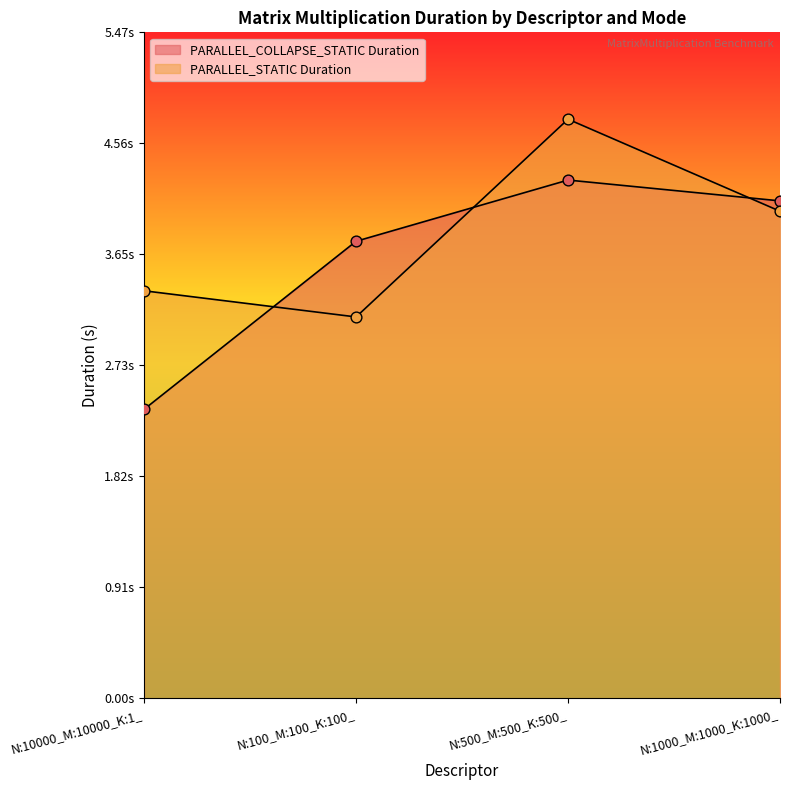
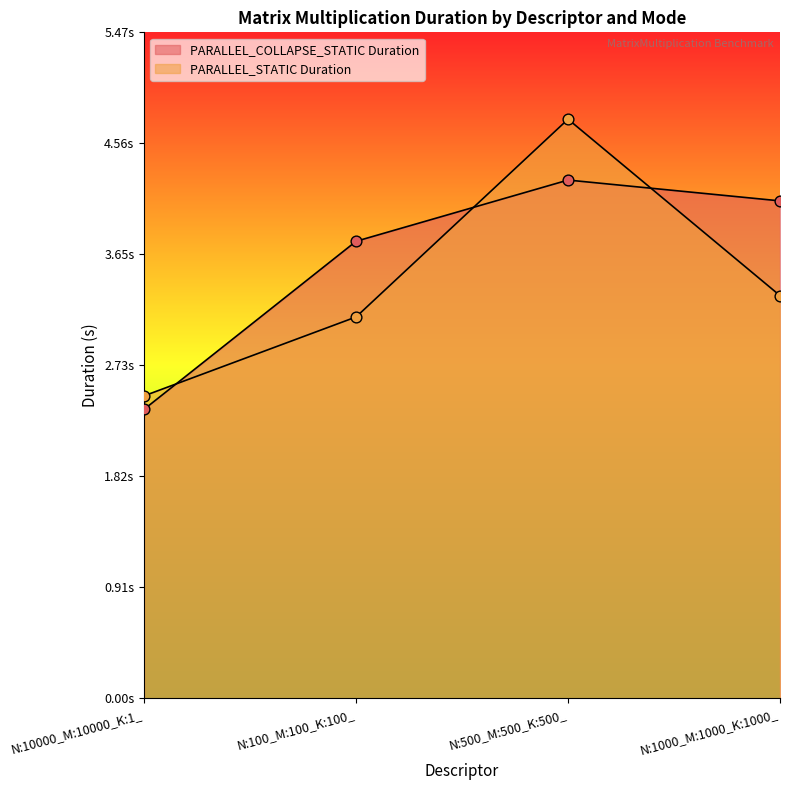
  {
    "PARALLEL_COLLAPSE_STATIC Duration": {
      "N:10000_M:10000_K:1_": "2.37s",
      "N:100_M:100_K:100_": "3.75s",
      "N:500_M:500_K:500_": "4.26s",
      "N:1000_M:1000_K:1000_": "4.08s"
    },
    "PARALLEL_STATIC Duration": {
-     "N:10000_M:10000_K:1_": "3.35s",
+     "N:10000_M:10000_K:1_": "2.48s",
      "N:100_M:100_K:100_": "3.13s",
      "N:500_M:500_K:500_": "4.75s",
-     "N:1000_M:1000_K:1000_": "4.00s"
+     "N:1000_M:1000_K:1000_": "3.31s"
    }
  }
